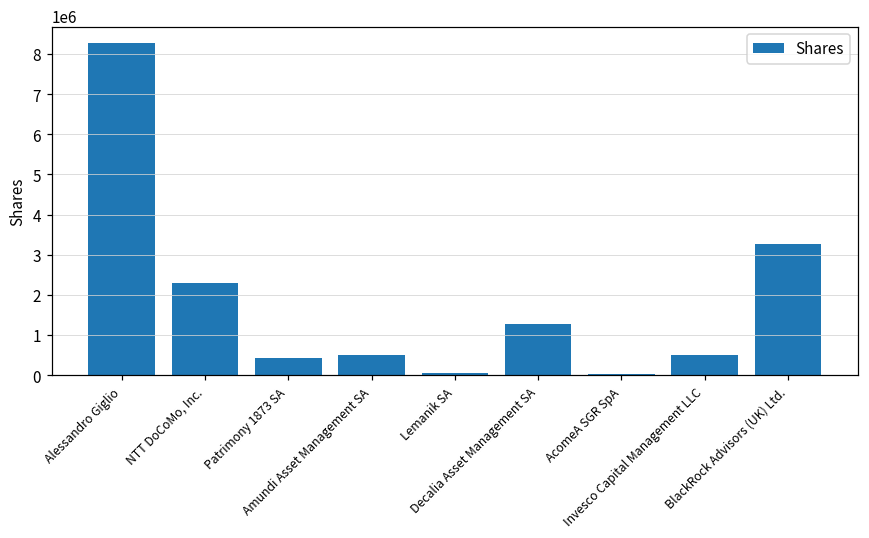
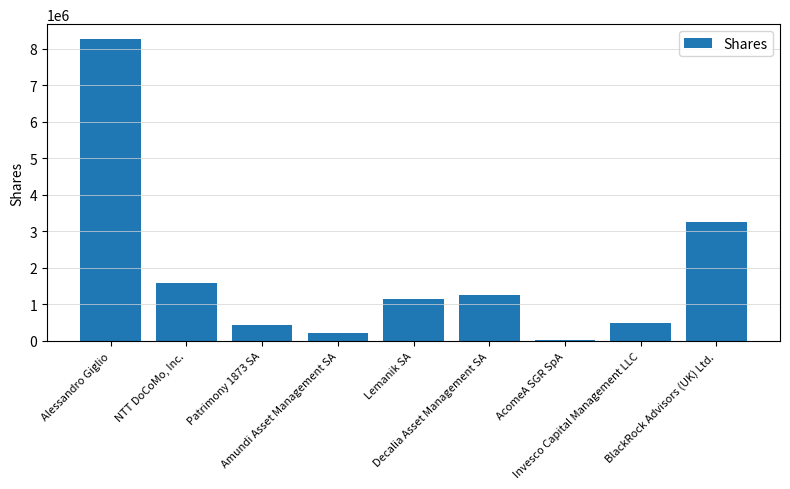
  {
    "Alessandro Giglio": 8300000,
-   "NTT DoCoMo, Inc.": 2300000,
+   "NTT DoCoMo, Inc.": 1600000,
    "Patrimony 1873 SA": 400000,
-   "Amundi Asset Management SA": 500000,
-   "Lemanik SA": 100000,
+   "Amundi Asset Management SA": 200000,
+   "Lemanik SA": 1200000,
    "Decalia Asset Management SA": 1300000,
    "Invesco Capital Management LLC": 500000,
    "BlackRock Advisors (UK) Ltd.": 3300000
  }
